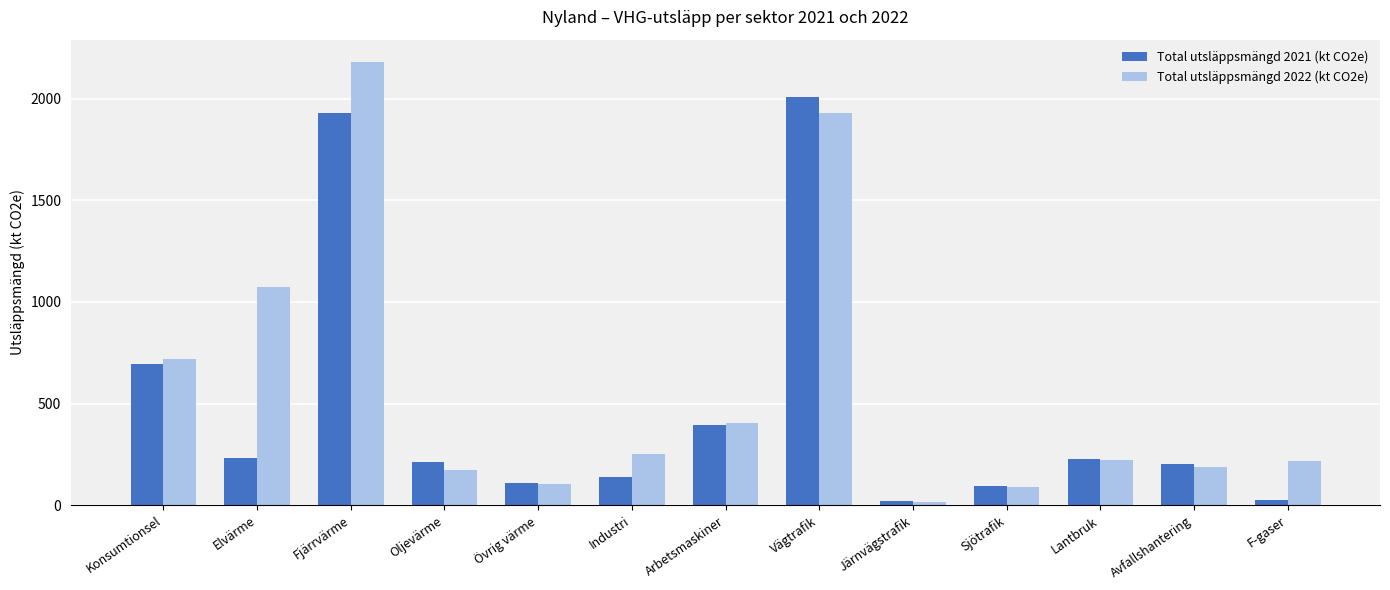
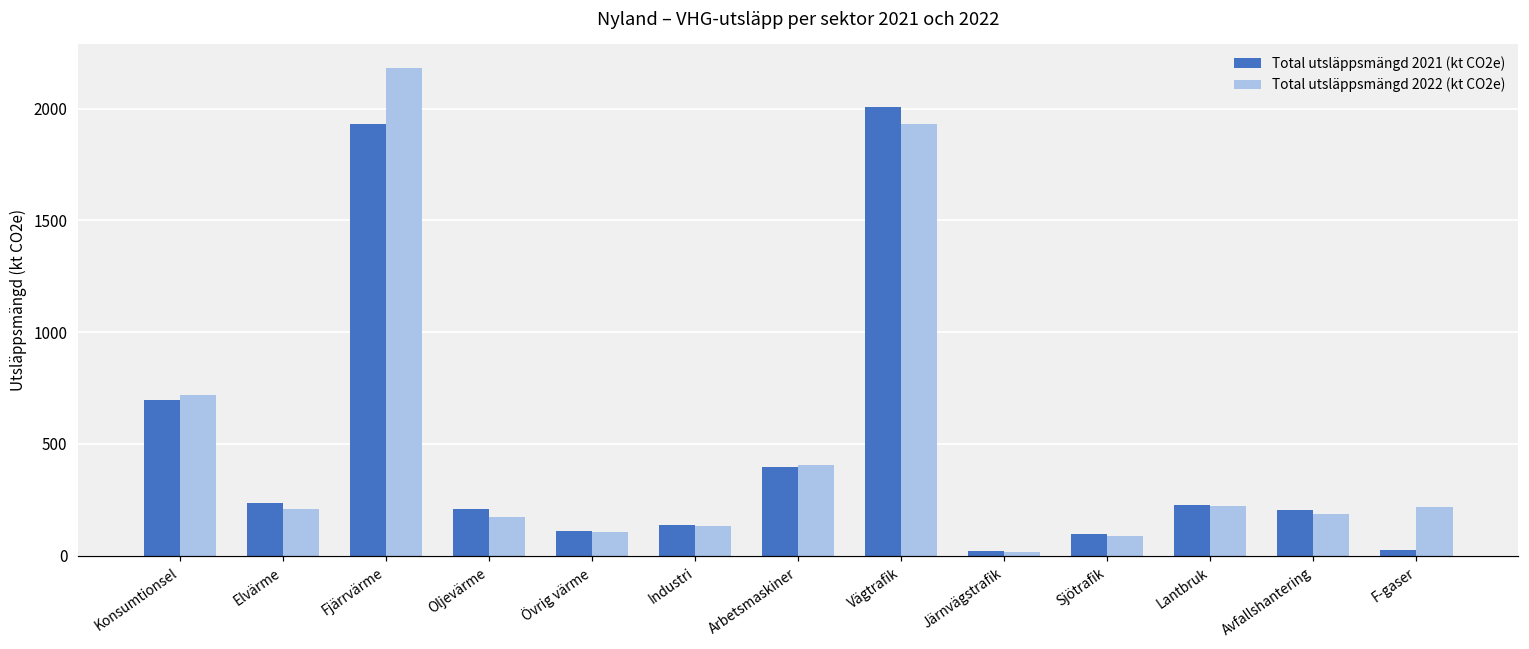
  {
    "Total utsläppsmängd 2021 (kt CO2e)": {
      "Konsumtionsel": 700,
      "Elvärme": 230,
      "Fjärrvärme": 1930,
      "Oljevärme": 210,
      "Övrig värme": 110,
      "Industri": 140,
      "Arbetsmaskiner": 400,
      "Vägtrafik": 2010,
      "Järnvägstrafik": 20,
      "Sjötrafik": 100,
      "Lantbruk": 230,
      "Avfallshantering": 200,
      "F-gaser": 30
    },
    "Total utsläppsmängd 2022 (kt CO2e)": {
      "Konsumtionsel": 720,
-     "Elvärme": 1070,
+     "Elvärme": 210,
      "Fjärrvärme": 2180,
      "Oljevärme": 170,
      "Övrig värme": 110,
-     "Industri": 250,
+     "Industri": 130,
      "Arbetsmaskiner": 410,
      "Vägtrafik": 1930,
      "Järnvägstrafik": 20,
      "Sjötrafik": 90,
      "Lantbruk": 220,
      "Avfallshantering": 190,
      "F-gaser": 220
    }
  }
